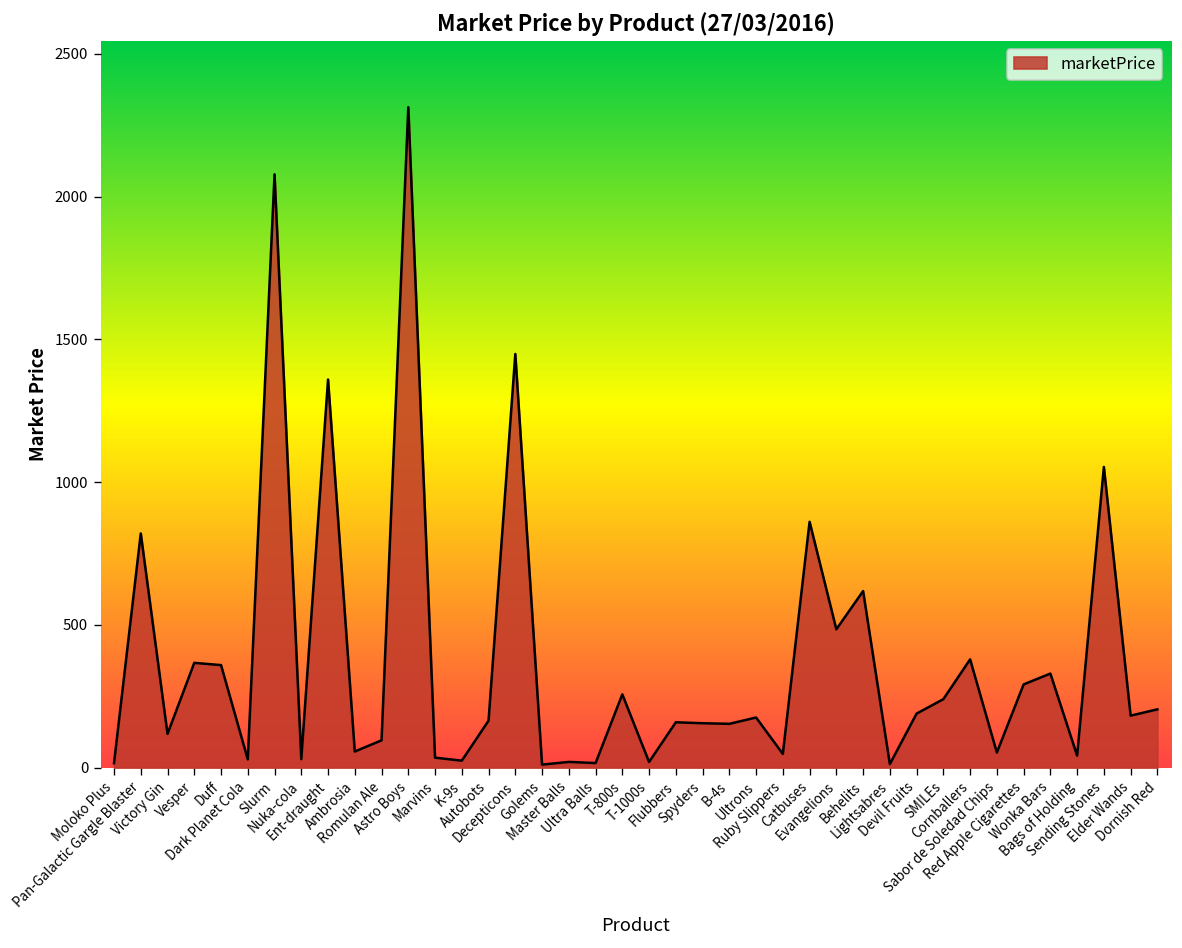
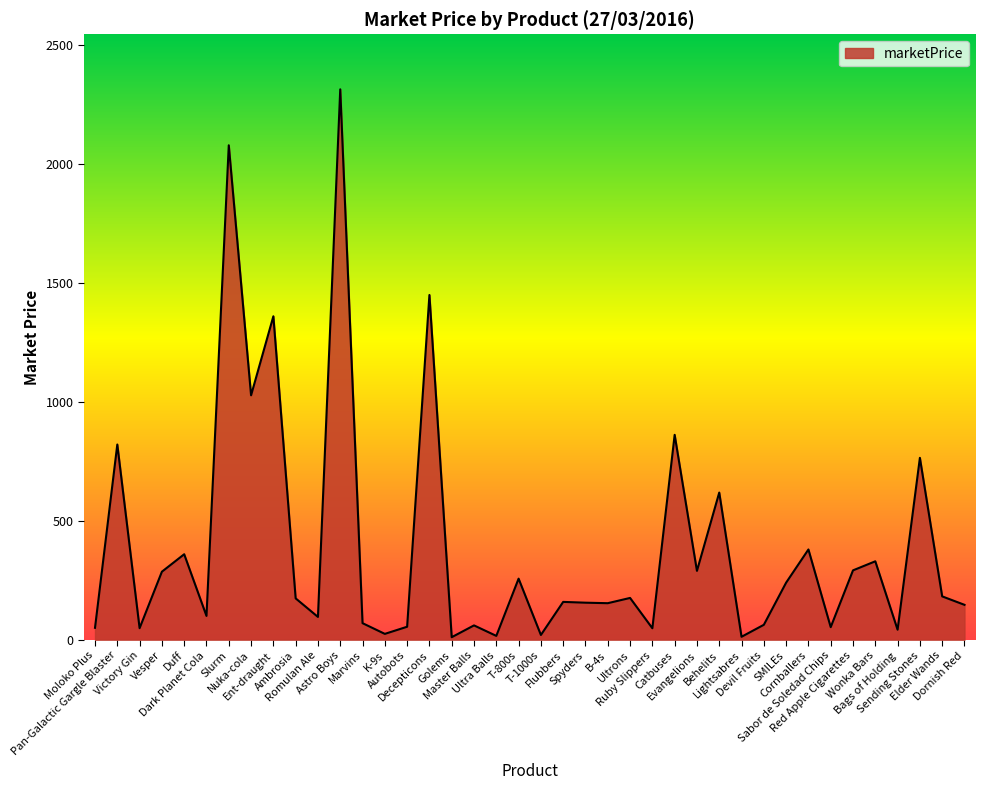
  {
-   "Moloko Plus": 20,
+   "Moloko Plus": 50,
    "Pan-Galactic Gargle Blaster": 820,
-   "Victory Gin": 120,
-   "Vesper": 370,
+   "Victory Gin": 50,
+   "Vesper": 290,
    "Duff": 360,
-   "Dark Planet Cola": 30,
+   "Dark Planet Cola": 100,
    "Slurm": 2080,
-   "Nuka-cola": 30,
+   "Nuka-cola": 1030,
    "Ent-draught": 1360,
-   "Ambrosia": 60,
+   "Ambrosia": 170,
    "Romulan Ale": 100,
    "Astro Boys": 2310,
-   "Marvins": 30,
+   "Marvins": 70,
    "K-9s": 20,
-   "Autobots": 160,
+   "Autobots": 50,
    "Decepticons": 1450,
    "Golems": 10,
-   "Master Balls": 20,
+   "Master Balls": 60,
    "Ultra Balls": 20,
    "T-800s": 260,
    "T-1000s": 20,
    "Flubbers": 160,
    "Spyders": 160,
    "B-4s": 150,
    "Ultrons": 180,
    "Ruby Slippers": 50,
    "Catbuses": 860,
-   "Evangelions": 480,
+   "Evangelions": 290,
    "Behelits": 620,
    "Lightsabres": 10,
-   "Devil Fruits": 190,
+   "Devil Fruits": 60,
    "SMILEs": 240,
    "Cornballers": 380,
    "Sabor de Soledad Chips": 50,
    "Red Apple Cigarettes": 290,
    "Wonka Bars": 330,
    "Bags of Holding": 40,
-   "Sending Stones": 1050,
+   "Sending Stones": 760,
    "Elder Wands": 180,
-   "Dornish Red": 200
+   "Dornish Red": 150
  }
